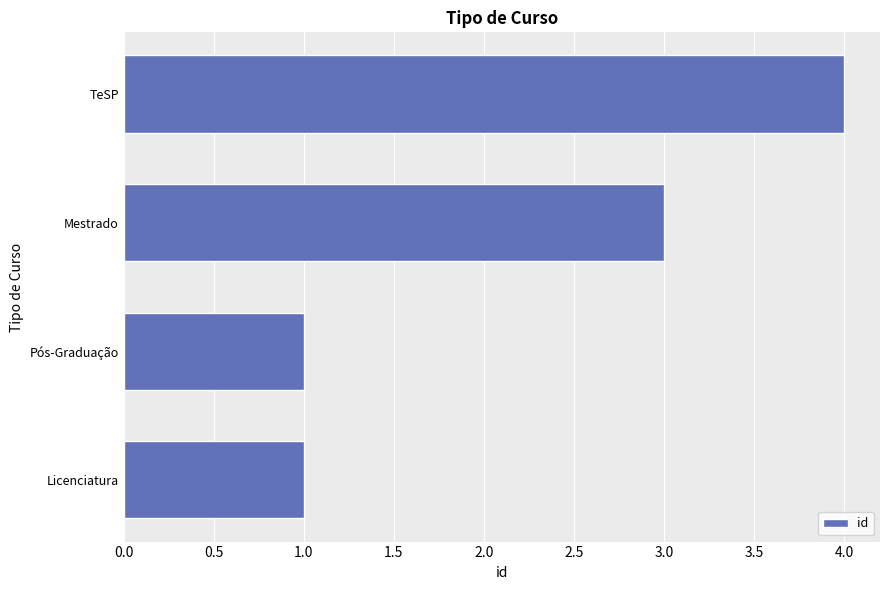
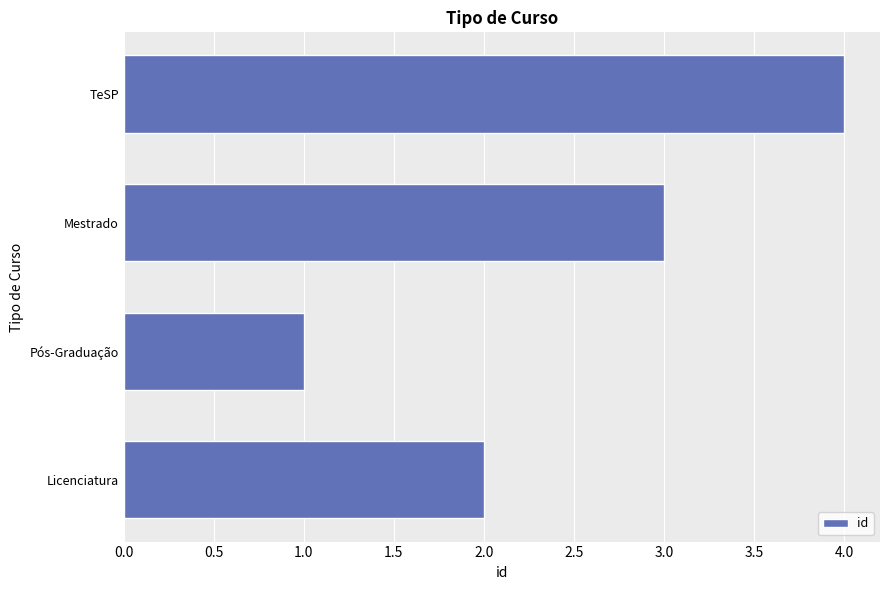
  {
    "TeSP": 4,
    "Mestrado": 3,
    "Pós-Graduação": 1,
-   "Licenciatura": 1
+   "Licenciatura": 2
  }
